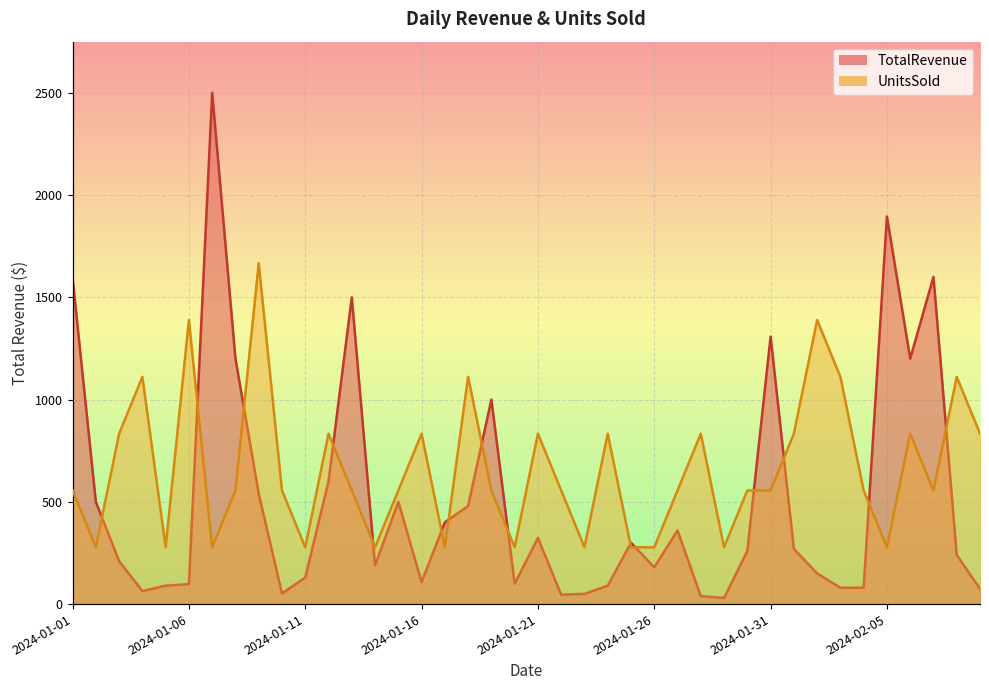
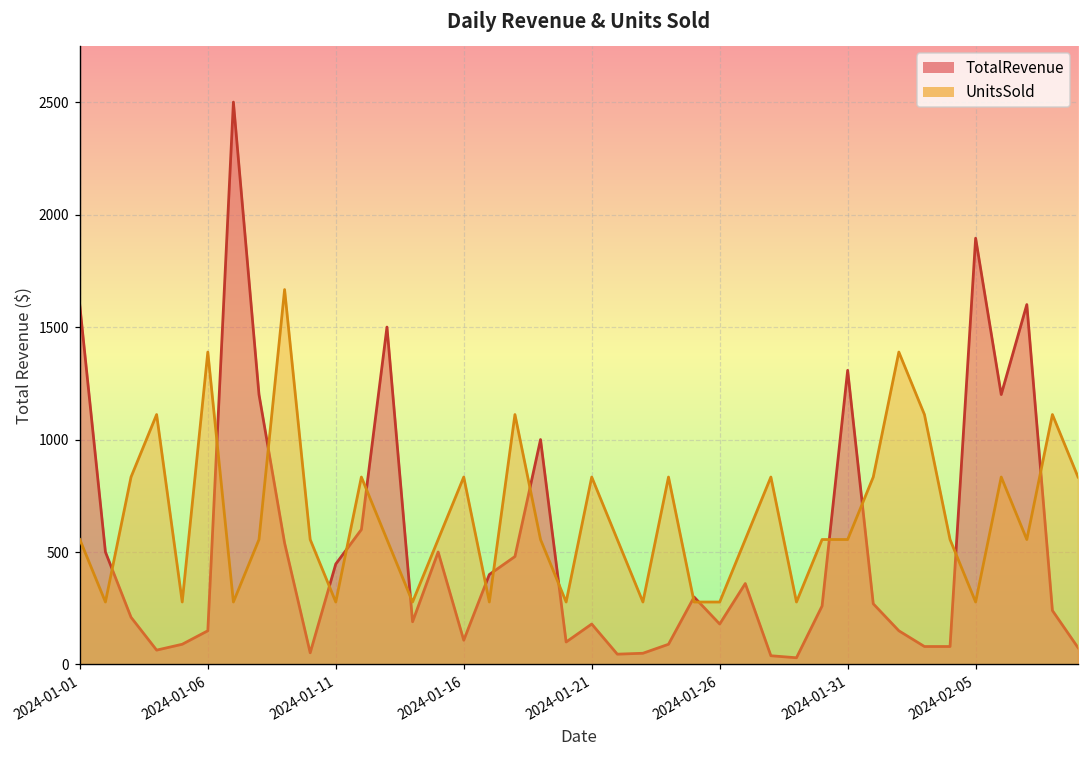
  {
    "TotalRevenue": {
      "2024-01-01": 1590,
-     "2024-01-06": 100,
-     "2024-01-11": 130,
+     "2024-01-06": 150,
+     "2024-01-11": 450,
      "2024-01-16": 110,
-     "2024-01-21": 320,
+     "2024-01-21": 180,
      "2024-01-26": 180,
      "2024-01-31": 1310,
      "2024-02-05": 1900
    }
  }
